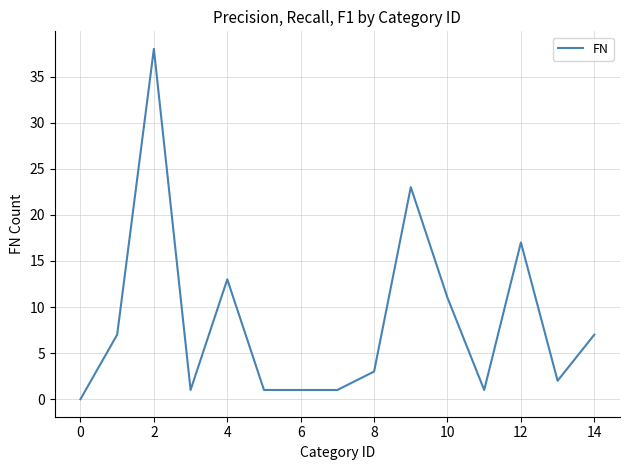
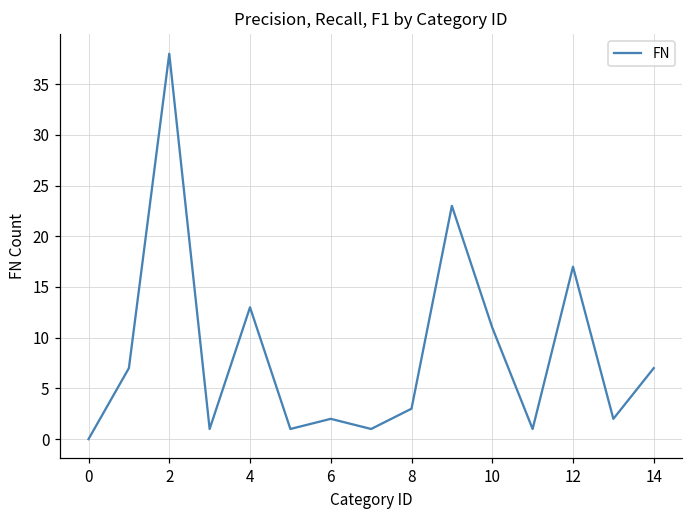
  {
    "0": 0,
    "2": 38,
    "4": 13,
-   "6": 1,
+   "6": 2,
    "8": 3,
    "10": 11,
    "12": 17,
    "14": 7
  }
